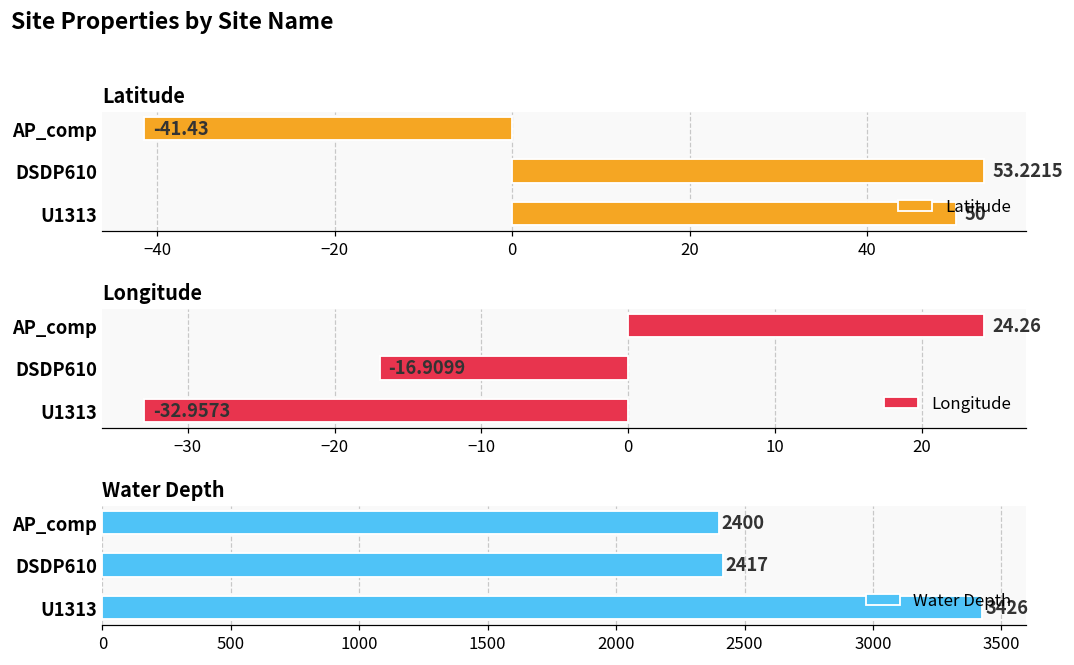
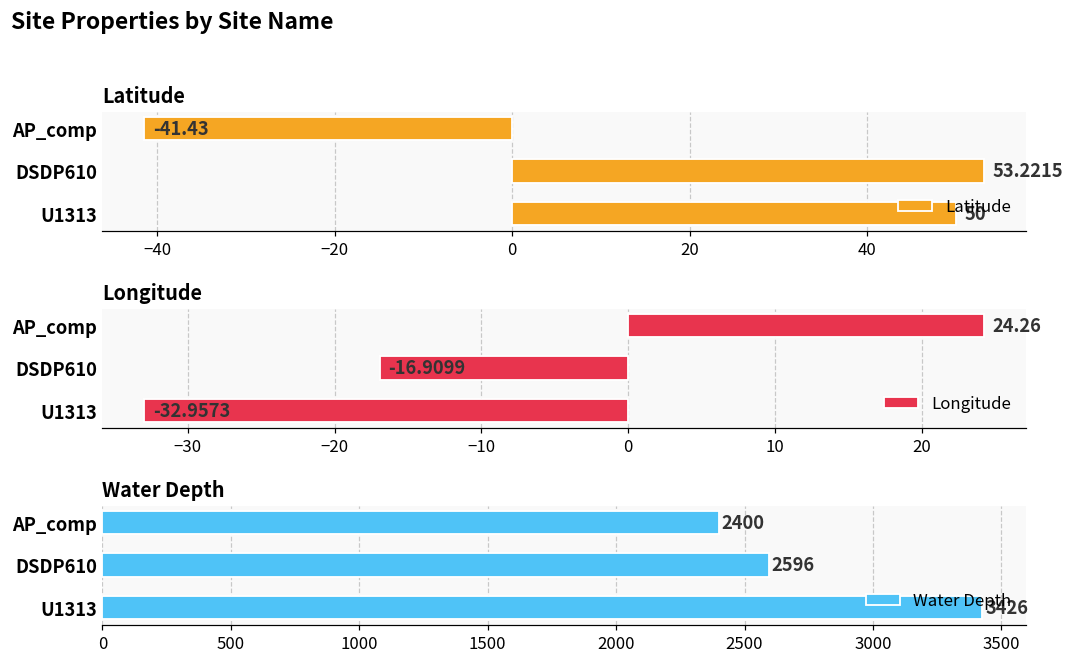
  {
    "Latitude": {
      "AP_comp": -41.43,
      "DSDP610": 53.2215,
      "U1313": 50
    },
    "Longitude": {
      "AP_comp": 24.26,
      "DSDP610": -16.9099,
      "U1313": -32.9573
    },
    "Water Depth": {
      "AP_comp": 2400,
-     "DSDP610": 2417,
+     "DSDP610": 2596,
      "U1313": 3426
    }
  }
